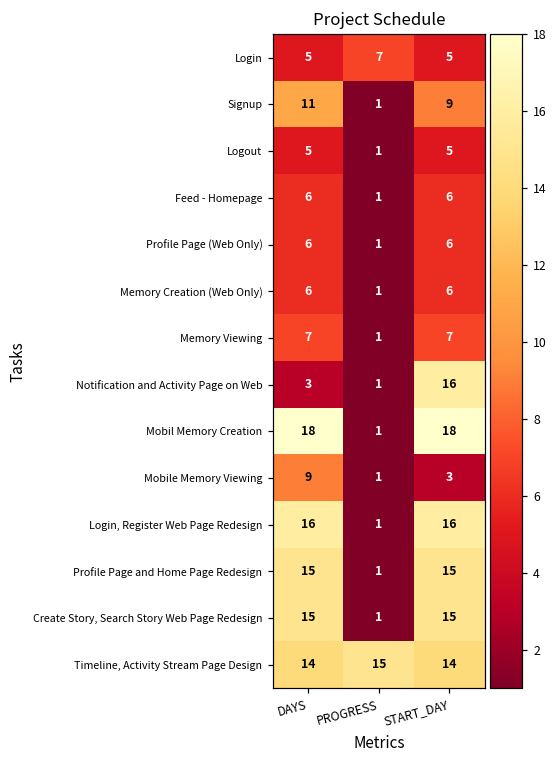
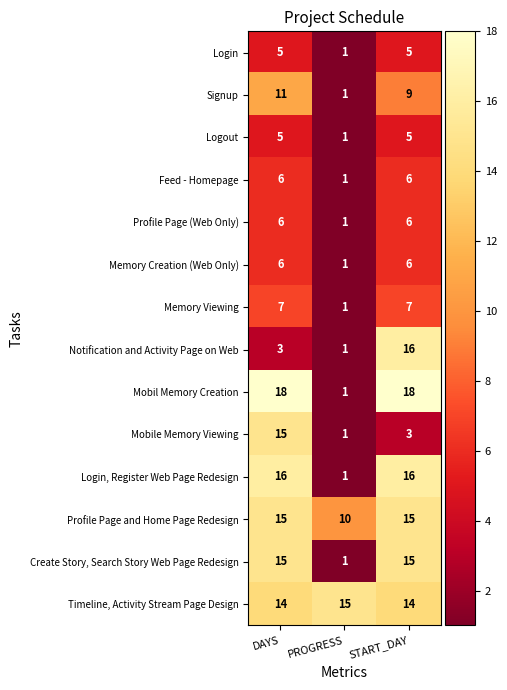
  {
    "Login": {
      "DAYS": 5,
-     "PROGRESS": 7,
+     "PROGRESS": 1,
      "START_DAY": 5
    },
    "Signup": {
      "DAYS": 11,
      "PROGRESS": 1,
      "START_DAY": 9
    },
    "Logout": {
      "DAYS": 5,
      "PROGRESS": 1,
      "START_DAY": 5
    },
    "Feed - Homepage": {
      "DAYS": 6,
      "PROGRESS": 1,
      "START_DAY": 6
    },
    "Profile Page (Web Only)": {
      "DAYS": 6,
      "PROGRESS": 1,
      "START_DAY": 6
    },
    "Memory Creation (Web Only)": {
      "DAYS": 6,
      "PROGRESS": 1,
      "START_DAY": 6
    },
    "Memory Viewing": {
      "DAYS": 7,
      "PROGRESS": 1,
      "START_DAY": 7
    },
    "Notification and Activity Page on Web": {
      "DAYS": 3,
      "PROGRESS": 1,
      "START_DAY": 16
    },
    "Mobil Memory Creation": {
      "DAYS": 18,
      "PROGRESS": 1,
      "START_DAY": 18
    },
    "Mobile Memory Viewing": {
-     "DAYS": 9,
+     "DAYS": 15,
      "PROGRESS": 1,
      "START_DAY": 3
    },
    "Login, Register Web Page Redesign": {
      "DAYS": 16,
      "PROGRESS": 1,
      "START_DAY": 16
    },
    "Profile Page and Home Page Redesign": {
      "DAYS": 15,
-     "PROGRESS": 1,
+     "PROGRESS": 10,
      "START_DAY": 15
    },
    "Create Story, Search Story Web Page Redesign": {
      "DAYS": 15,
      "PROGRESS": 1,
      "START_DAY": 15
    },
    "Timeline, Activity Stream Page Design": {
      "DAYS": 14,
      "PROGRESS": 15,
      "START_DAY": 14
    }
  }
